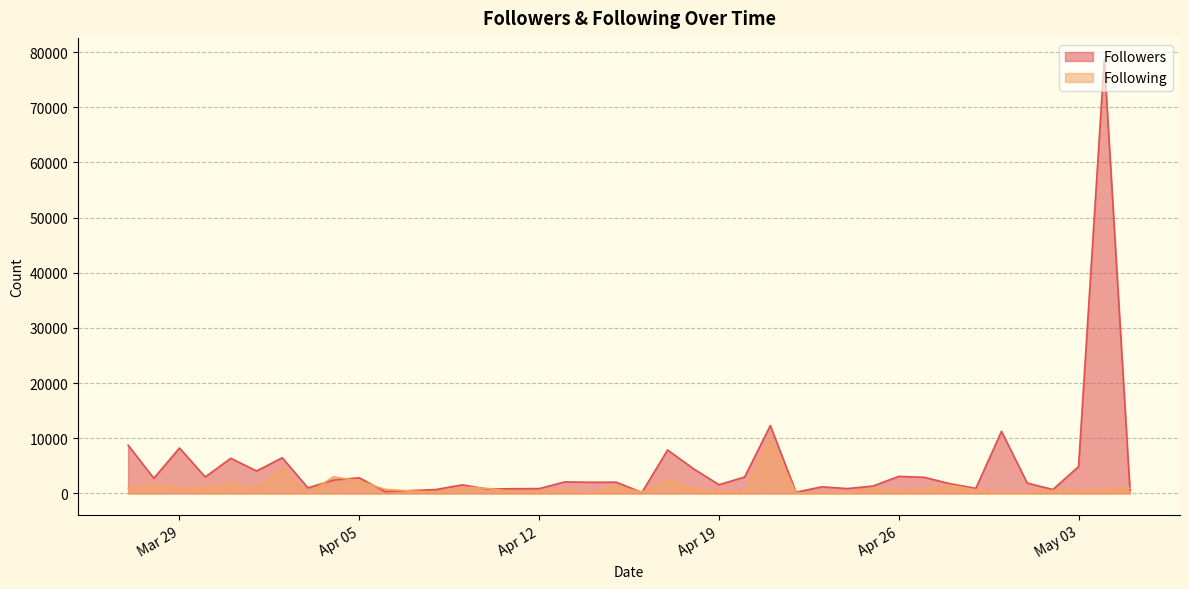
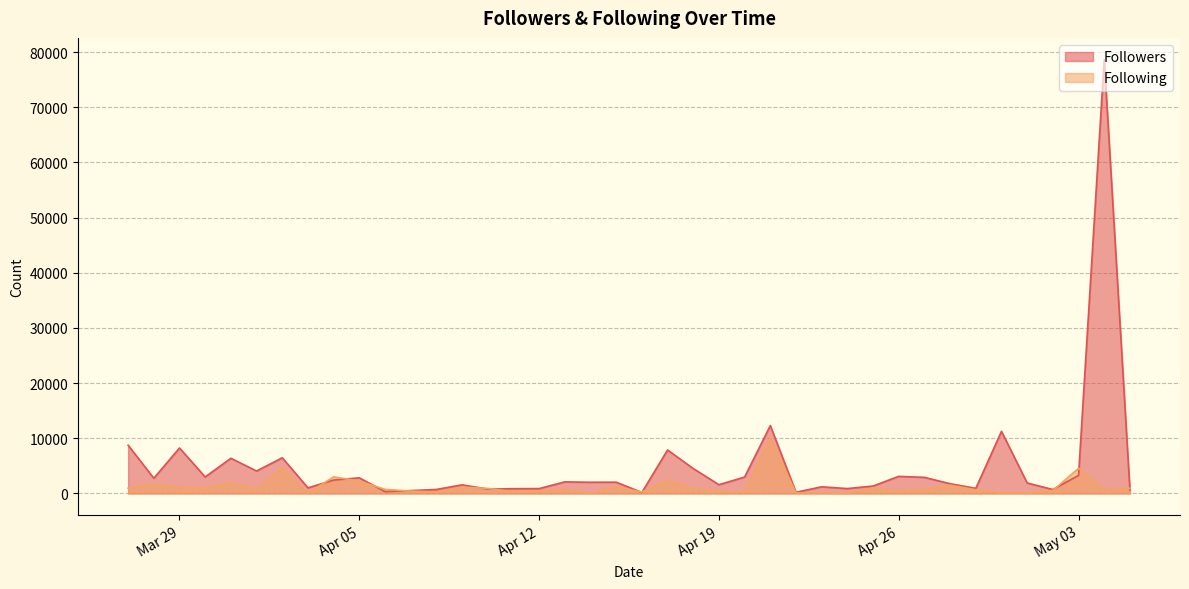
  {
    "Followers": {
      "Mar 29": 8000,
      "Apr 05": 3000,
      "Apr 12": 1000,
      "Apr 19": 2000,
      "Apr 26": 3000,
-     "May 03": 5000
+     "May 03": 3000
    },
    "Following": {
      "Mar 29": 1000,
      "Apr 05": 2000,
      "Apr 12": 0,
      "Apr 19": 0,
      "Apr 26": 0,
-     "May 03": 1000
+     "May 03": 5000
    }
  }
